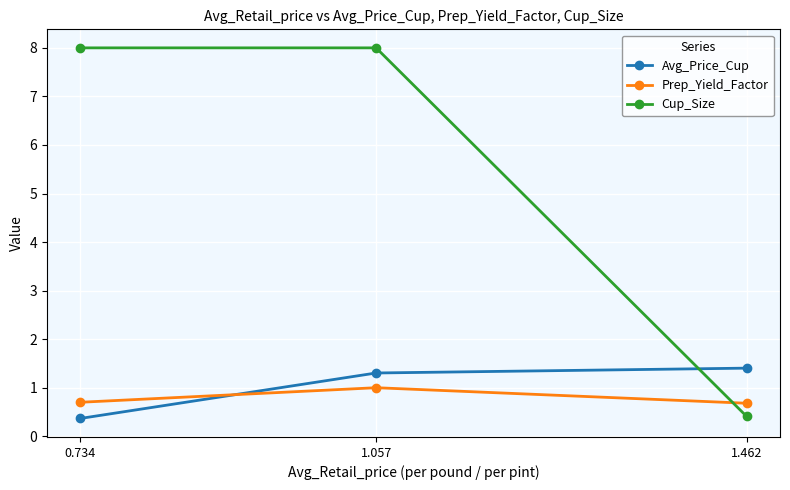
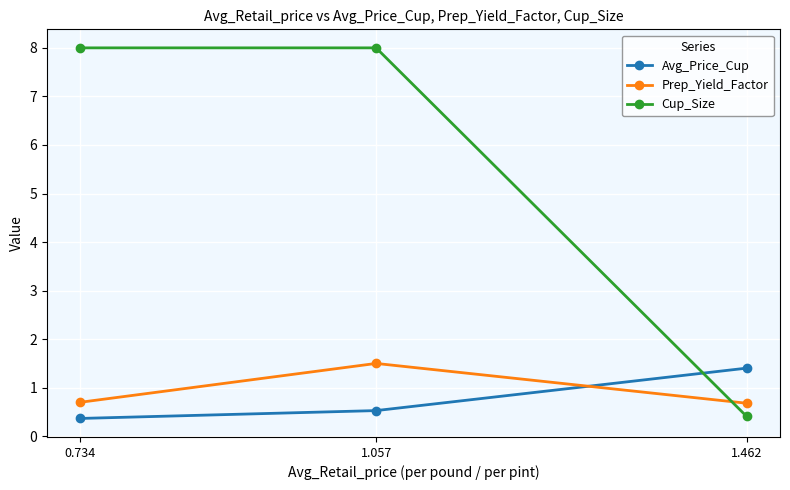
  {
    "Avg_Price_Cup": {
      "0.734": 0.4,
-     "1.057": 1.3,
+     "1.057": 0.5,
      "1.462": 1.4
    },
    "Prep_Yield_Factor": {
      "0.734": 0.7,
-     "1.057": 1.0,
+     "1.057": 1.5,
      "1.462": 0.7
    },
    "Cup_Size": {
      "0.734": 8.0,
      "1.057": 8.0,
      "1.462": 0.4
    }
  }
